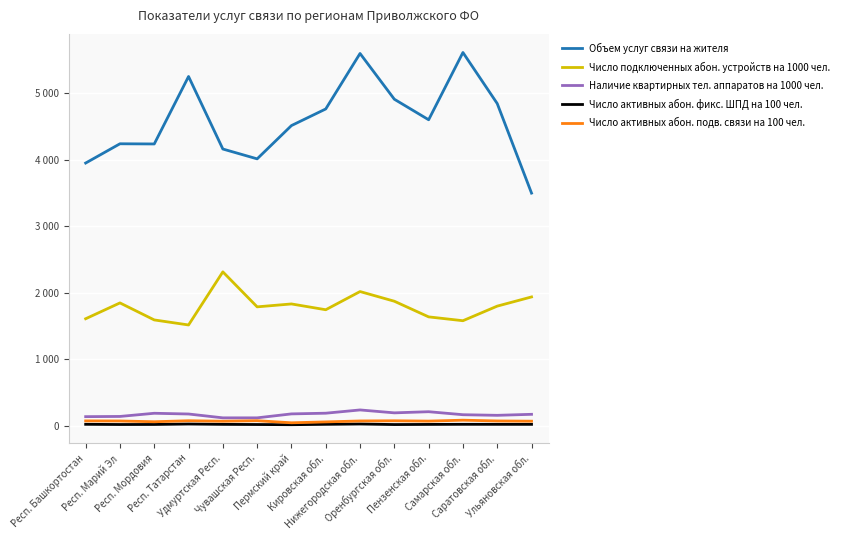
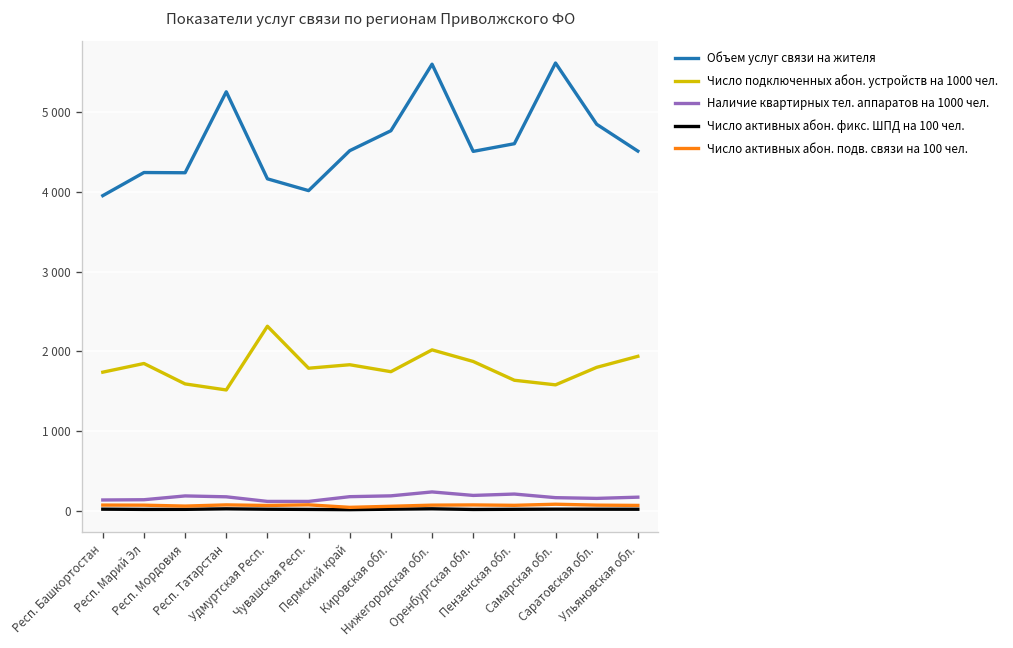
  {
    "Объем услуг связи на жителя": {
      "Респ. Башкортостан": 4000,
      "Респ. Марий Эл": 4200,
      "Респ. Мордовия": 4200,
      "Респ. Татарстан": 5300,
      "Удмуртская Респ.": 4200,
      "Чувашская Респ.": 4000,
      "Пермский край": 4500,
      "Кировская обл.": 4800,
      "Нижегородская обл.": 5600,
-     "Оренбургская обл.": 4900,
+     "Оренбургская обл.": 4500,
      "Пензенская обл.": 4600,
      "Самарская обл.": 5600,
      "Саратовская обл.": 4800,
-     "Ульяновская обл.": 3500
+     "Ульяновская обл.": 4500
    },
    "Число подключенных абон. устройств на 1000 чел.": {
-     "Респ. Башкортостан": 1600,
+     "Респ. Башкортостан": 1700,
      "Респ. Марий Эл": 1800,
      "Респ. Мордовия": 1600,
      "Респ. Татарстан": 1500,
      "Удмуртская Респ.": 2300,
      "Чувашская Респ.": 1800,
      "Пермский край": 1800,
      "Кировская обл.": 1700,
      "Нижегородская обл.": 2000,
      "Оренбургская обл.": 1900,
      "Пензенская обл.": 1600,
      "Самарская обл.": 1600,
      "Саратовская обл.": 1800,
      "Ульяновская обл.": 1900
    },
    "Наличие квартирных тел. аппаратов на 1000 чел.": {
      "Респ. Башкортостан": 100,
      "Респ. Марий Эл": 100,
      "Респ. Мордовия": 200,
      "Респ. Татарстан": 200,
      "Удмуртская Респ.": 100,
      "Чувашская Респ.": 100,
      "Пермский край": 200,
      "Кировская обл.": 200,
      "Нижегородская обл.": 200,
      "Оренбургская обл.": 200,
      "Пензенская обл.": 200,
      "Самарская обл.": 200,
      "Саратовская обл.": 200,
      "Ульяновская обл.": 200
    },
    "Число активных абон. фикс. ШПД на 100 чел.": {
      "Респ. Башкортостан": 0,
      "Респ. Марий Эл": 0,
      "Респ. Мордовия": 0,
      "Респ. Татарстан": 0,
      "Удмуртская Респ.": 0,
      "Чувашская Респ.": 0,
      "Нижегородская обл.": 0,
      "Оренбургская обл.": 0,
      "Пензенская обл.": 0,
      "Самарская обл.": 0,
      "Саратовская обл.": 0,
      "Ульяновская обл.": 0
    },
    "Число активных абон. подв. связи на 100 чел.": {
      "Респ. Башкортостан": 100,
      "Респ. Марий Эл": 100,
      "Респ. Мордовия": 100,
      "Респ. Татарстан": 100,
      "Удмуртская Респ.": 100,
      "Чувашская Респ.": 100,
      "Нижегородская обл.": 100,
      "Оренбургская обл.": 100,
      "Пензенская обл.": 100,
      "Самарская обл.": 100,
      "Саратовская обл.": 100,
      "Ульяновская обл.": 100
    }
  }
